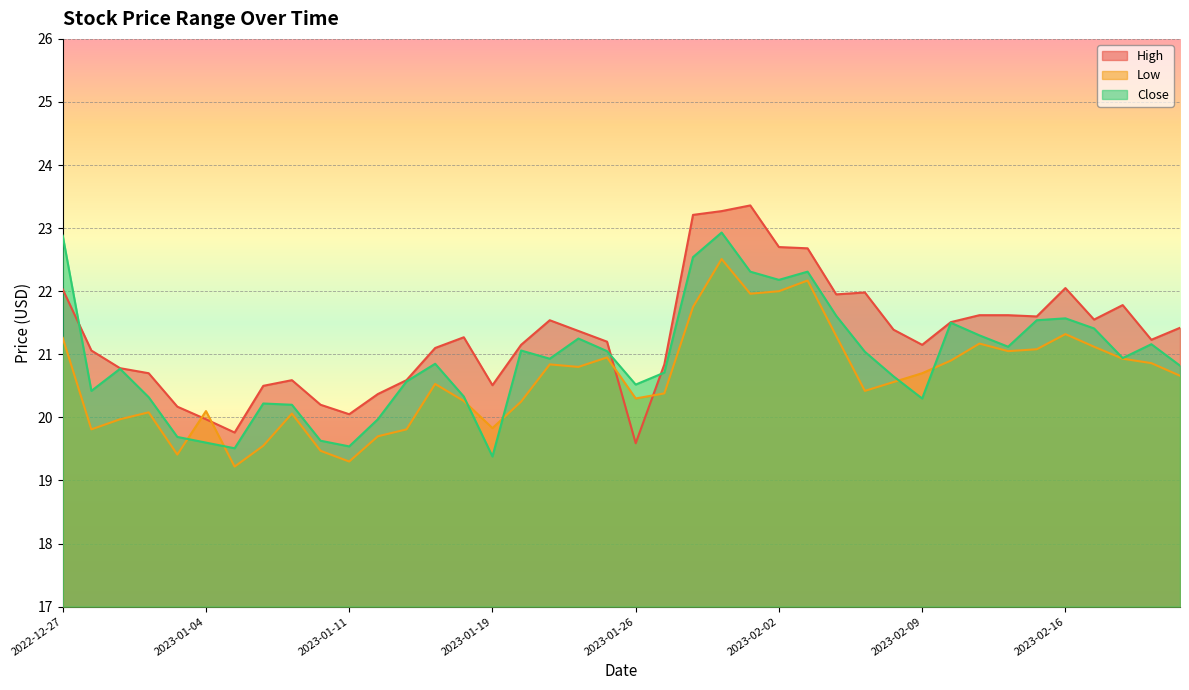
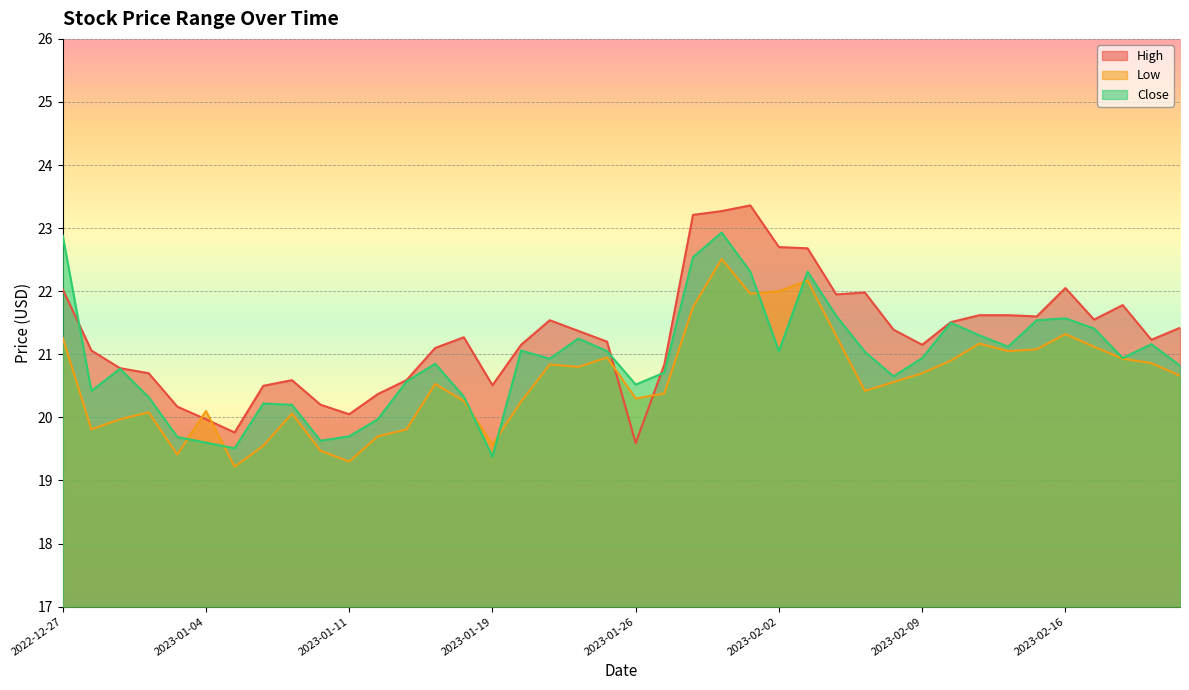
  {
    "High": {
      "2022-12-27": 22.0,
      "2023-01-04": 20.0,
      "2023-01-11": 20.0,
      "2023-01-19": 20.5,
      "2023-01-26": 19.6,
      "2023-02-02": 22.7,
      "2023-02-09": 21.2,
      "2023-02-16": 22.0
    },
    "Low": {
      "2022-12-27": 21.3,
      "2023-01-04": 20.1,
      "2023-01-11": 19.3,
-     "2023-01-19": 19.8,
+     "2023-01-19": 19.6,
      "2023-01-26": 20.3,
      "2023-02-02": 22.0,
      "2023-02-09": 20.7,
      "2023-02-16": 21.3
    },
    "Close": {
      "2022-12-27": 22.9,
      "2023-01-04": 19.6,
-     "2023-01-11": 19.5,
+     "2023-01-11": 19.7,
      "2023-01-19": 19.4,
      "2023-01-26": 20.5,
-     "2023-02-02": 22.2,
-     "2023-02-09": 20.3,
+     "2023-02-02": 21.1,
+     "2023-02-09": 20.9,
      "2023-02-16": 21.6
    }
  }
